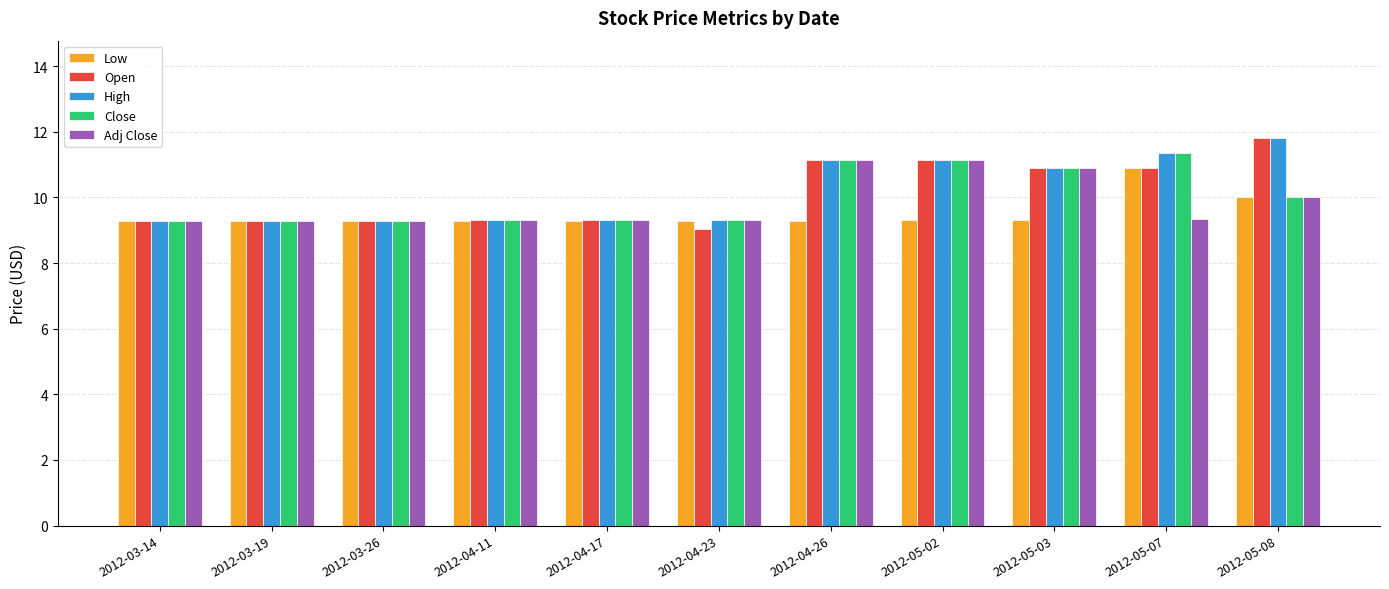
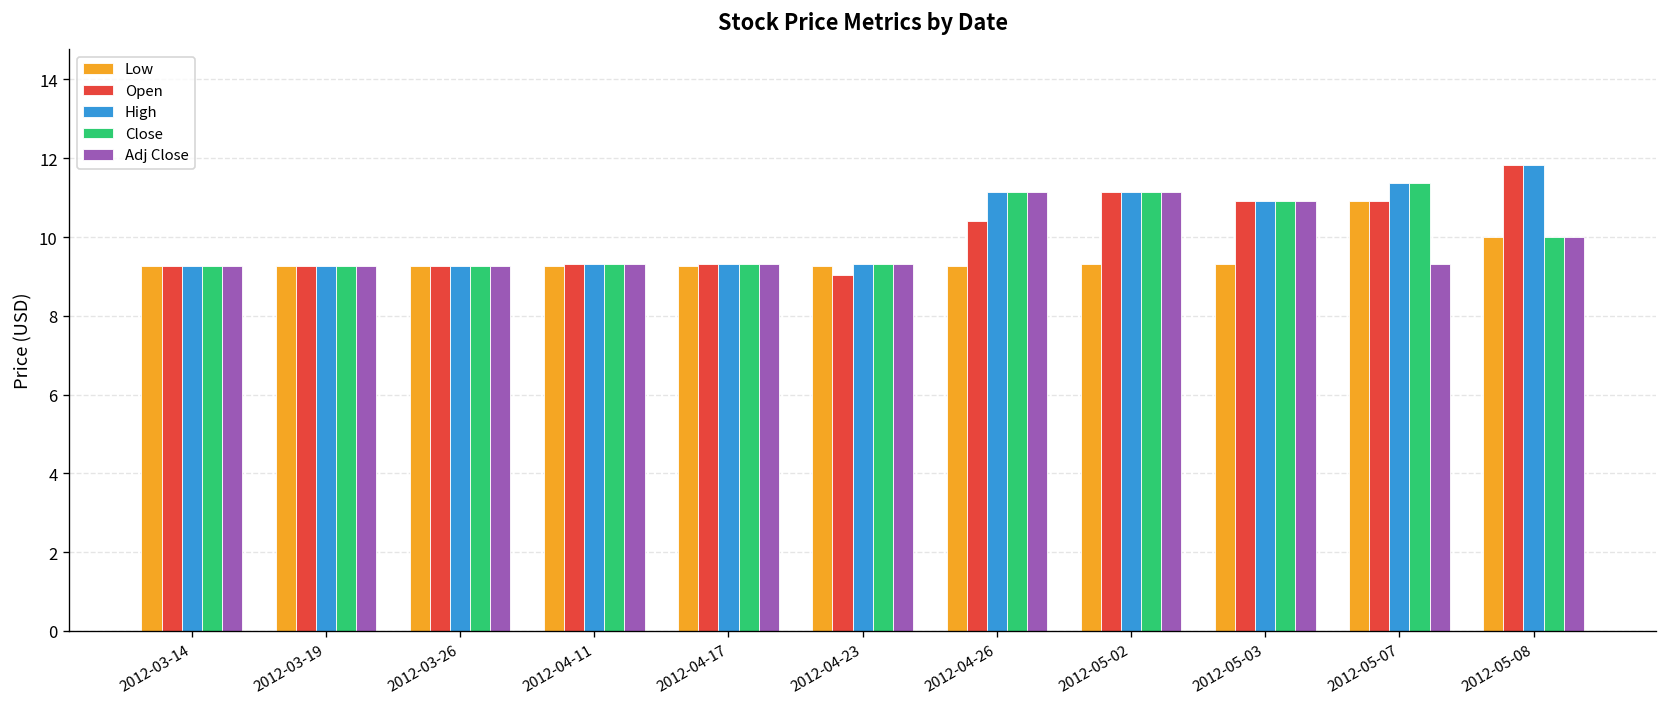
  {
    "Low": {
      "2012-03-14": 9.3,
      "2012-03-19": 9.3,
      "2012-03-26": 9.3,
      "2012-04-11": 9.3,
      "2012-04-17": 9.3,
      "2012-04-23": 9.3,
      "2012-04-26": 9.3,
      "2012-05-02": 9.3,
      "2012-05-03": 9.3,
      "2012-05-07": 10.9,
      "2012-05-08": 10.0
    },
    "Open": {
      "2012-03-14": 9.3,
      "2012-03-19": 9.3,
      "2012-03-26": 9.3,
      "2012-04-11": 9.3,
      "2012-04-17": 9.3,
      "2012-04-23": 9.0,
-     "2012-04-26": 11.1,
+     "2012-04-26": 10.4,
      "2012-05-02": 11.1,
      "2012-05-03": 10.9,
      "2012-05-07": 10.9,
      "2012-05-08": 11.8
    },
    "High": {
      "2012-03-14": 9.3,
      "2012-03-19": 9.3,
      "2012-03-26": 9.3,
      "2012-04-11": 9.3,
      "2012-04-17": 9.3,
      "2012-04-23": 9.3,
      "2012-04-26": 11.1,
      "2012-05-02": 11.1,
      "2012-05-03": 10.9,
      "2012-05-07": 11.4,
      "2012-05-08": 11.8
    },
    "Close": {
      "2012-03-14": 9.3,
      "2012-03-19": 9.3,
      "2012-03-26": 9.3,
      "2012-04-11": 9.3,
      "2012-04-17": 9.3,
      "2012-04-23": 9.3,
      "2012-04-26": 11.1,
      "2012-05-02": 11.1,
      "2012-05-03": 10.9,
      "2012-05-07": 11.4,
      "2012-05-08": 10.0
    },
    "Adj Close": {
      "2012-03-14": 9.3,
      "2012-03-19": 9.3,
      "2012-03-26": 9.3,
      "2012-04-11": 9.3,
      "2012-04-17": 9.3,
      "2012-04-23": 9.3,
      "2012-04-26": 11.1,
      "2012-05-02": 11.1,
      "2012-05-03": 10.9,
      "2012-05-07": 9.3,
      "2012-05-08": 10.0
    }
  }
